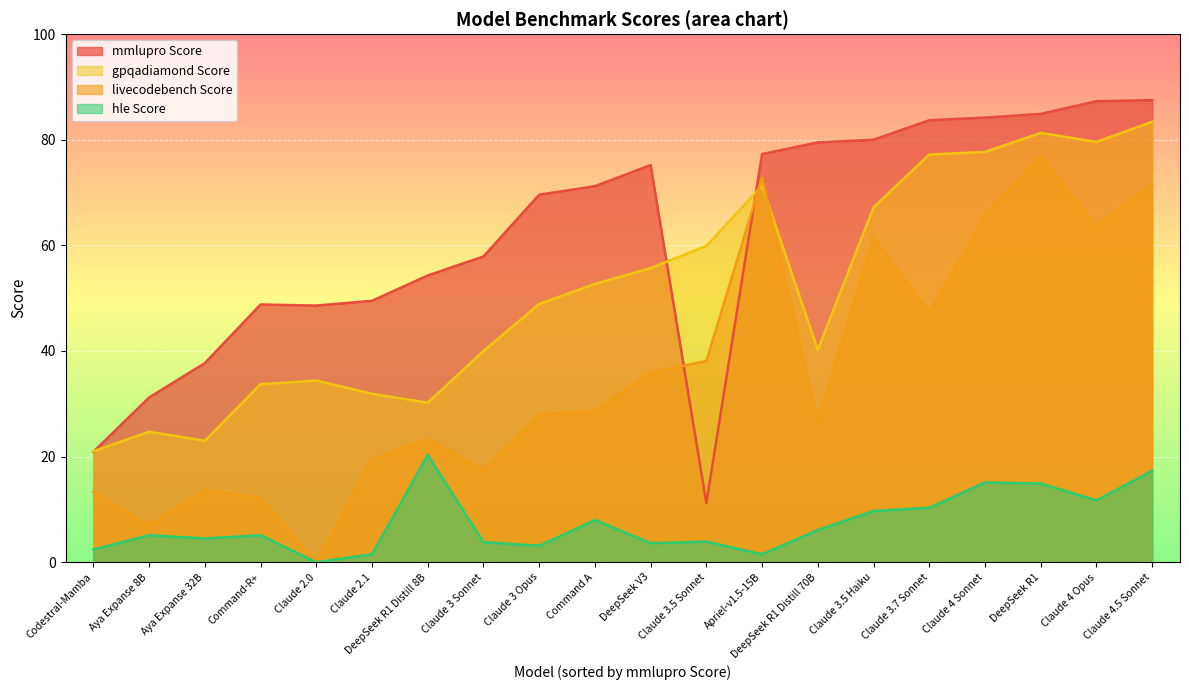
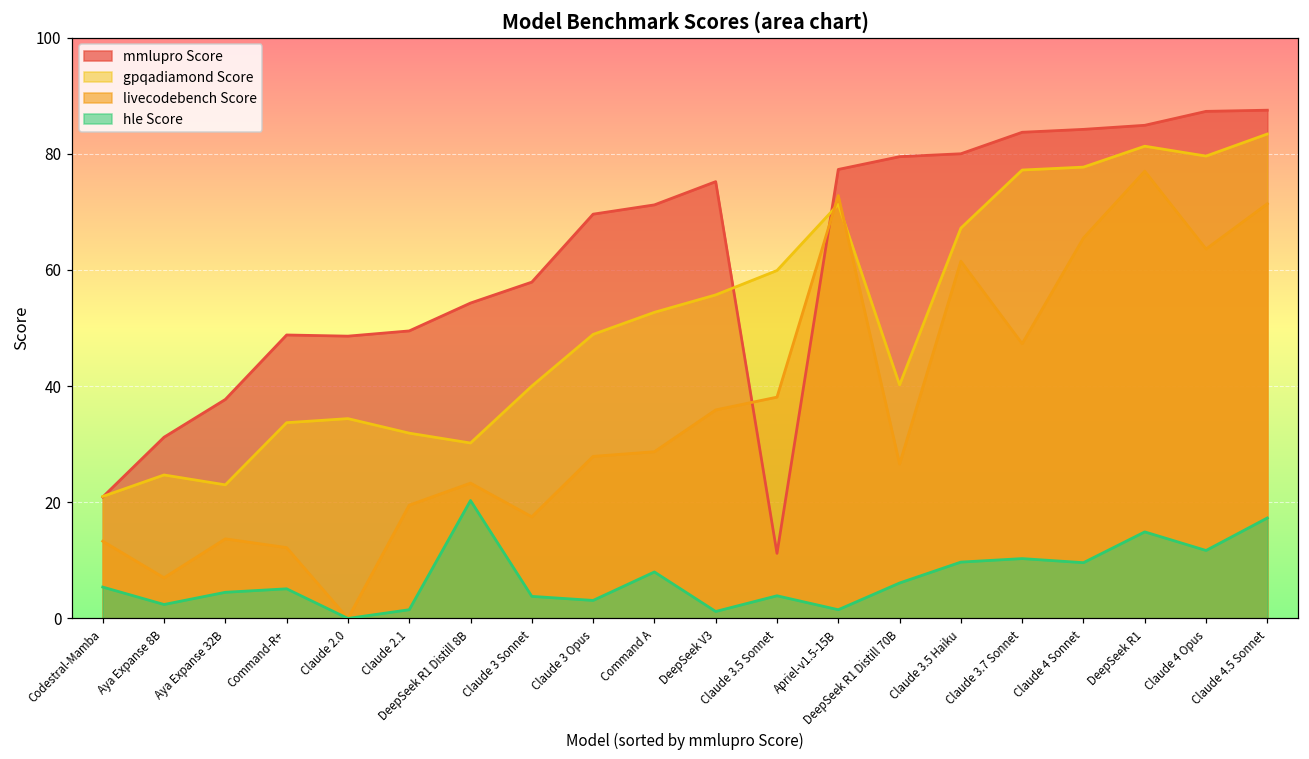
  {
    "mmlupro Score": {
      "Aya Expanse 8B": 31,
      "Aya Expanse 32B": 38,
      "Command-R+": 49,
      "Claude 2.0": 49,
      "Claude 2.1": 50,
      "DeepSeek R1 Distill 8B": 54,
      "Claude 3 Sonnet": 58,
      "Claude 3 Opus": 70,
      "Command A": 71,
      "DeepSeek V3": 75,
      "Claude 3.5 Sonnet": 11,
      "Apriel-v1.5-15B": 77,
      "DeepSeek R1 Distill 70B": 80,
      "Claude 3.5 Haiku": 80,
      "Claude 3.7 Sonnet": 84,
      "Claude 4 Sonnet": 84,
      "DeepSeek R1": 85,
      "Claude 4 Opus": 87,
      "Claude 4.5 Sonnet": 88
    },
    "hle Score": {
-     "Codestral-Mamba": 2,
-     "Aya Expanse 8B": 5,
+     "Codestral-Mamba": 5,
+     "Aya Expanse 8B": 2,
      "Aya Expanse 32B": 5,
      "Command-R+": 5,
      "Claude 2.1": 2,
      "DeepSeek R1 Distill 8B": 20,
      "Claude 3 Sonnet": 4,
      "Claude 3 Opus": 3,
      "Command A": 8,
-     "DeepSeek V3": 4,
+     "DeepSeek V3": 1,
      "Claude 3.5 Sonnet": 4,
      "Apriel-v1.5-15B": 2,
      "DeepSeek R1 Distill 70B": 6,
      "Claude 3.5 Haiku": 10,
      "Claude 3.7 Sonnet": 10,
-     "Claude 4 Sonnet": 15,
+     "Claude 4 Sonnet": 10,
      "DeepSeek R1": 15,
      "Claude 4 Opus": 12,
      "Claude 4.5 Sonnet": 17
    }
  }
